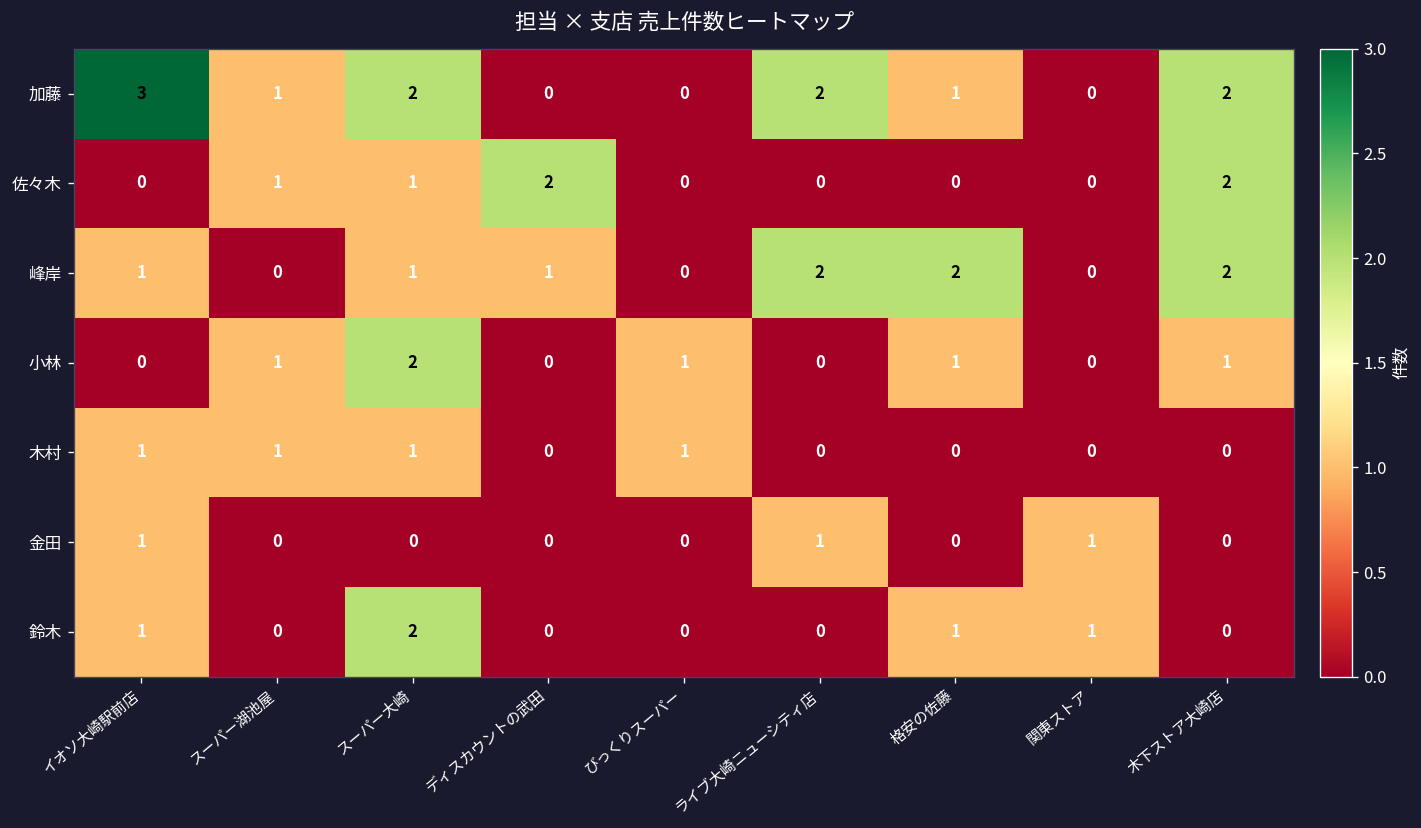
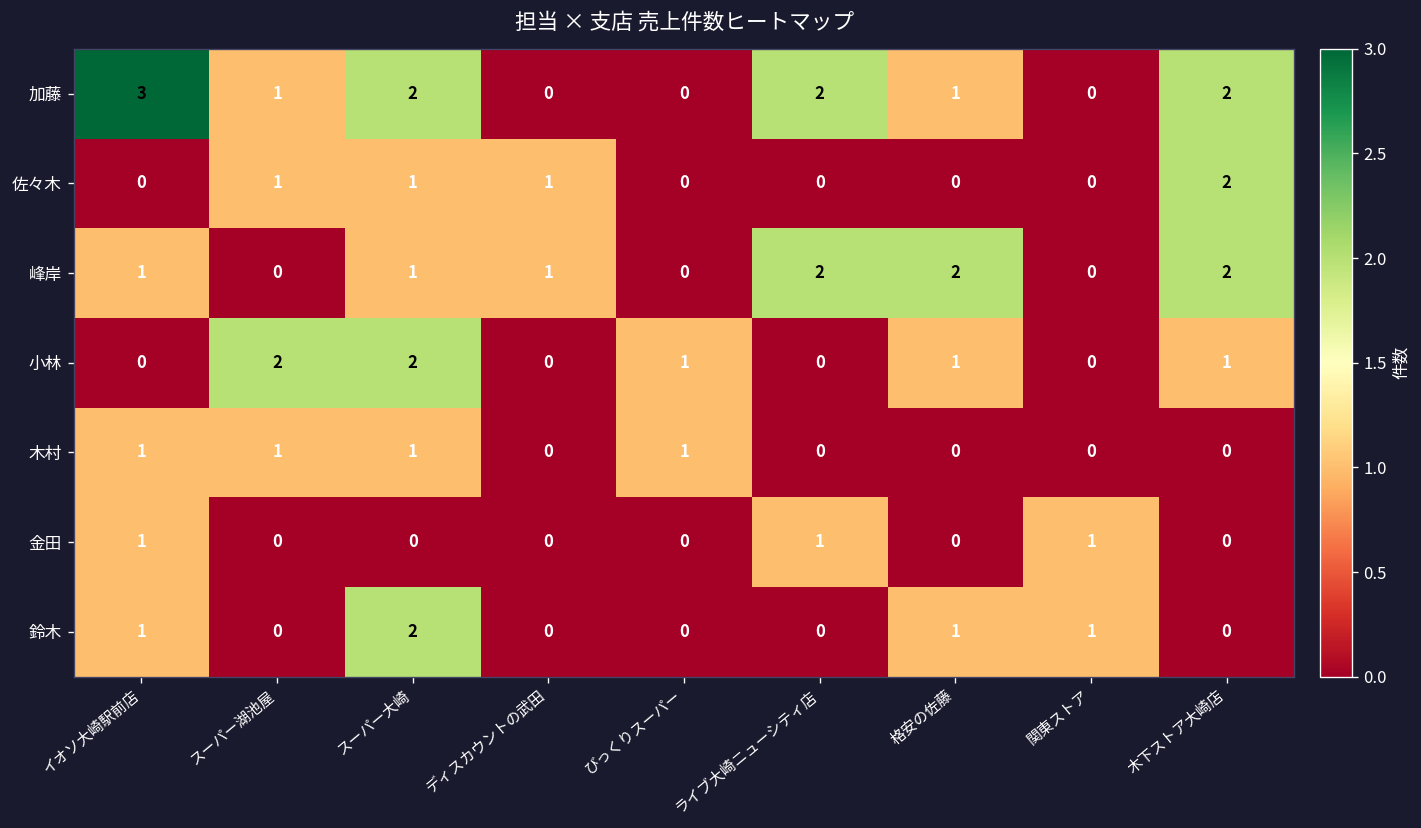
  {
    "加藤": {
      "イオソ大崎駅前店": 3,
      "スーパー湖池屋": 1,
      "スーパー大崎": 2,
      "ディスカウントの武田": 0,
      "びっくりスーパー": 0,
      "ライブ大崎ニューシティ店": 2,
      "格安の佐藤": 1,
      "関東ストア": 0,
      "木下ストア大崎店": 2
    },
    "佐々木": {
      "イオソ大崎駅前店": 0,
      "スーパー湖池屋": 1,
      "スーパー大崎": 1,
-     "ディスカウントの武田": 2,
+     "ディスカウントの武田": 1,
      "びっくりスーパー": 0,
      "ライブ大崎ニューシティ店": 0,
      "格安の佐藤": 0,
      "関東ストア": 0,
      "木下ストア大崎店": 2
    },
    "峰岸": {
      "イオソ大崎駅前店": 1,
      "スーパー湖池屋": 0,
      "スーパー大崎": 1,
      "ディスカウントの武田": 1,
      "びっくりスーパー": 0,
      "ライブ大崎ニューシティ店": 2,
      "格安の佐藤": 2,
      "関東ストア": 0,
      "木下ストア大崎店": 2
    },
    "小林": {
      "イオソ大崎駅前店": 0,
-     "スーパー湖池屋": 1,
+     "スーパー湖池屋": 2,
      "スーパー大崎": 2,
      "ディスカウントの武田": 0,
      "びっくりスーパー": 1,
      "ライブ大崎ニューシティ店": 0,
      "格安の佐藤": 1,
      "関東ストア": 0,
      "木下ストア大崎店": 1
    },
    "木村": {
      "イオソ大崎駅前店": 1,
      "スーパー湖池屋": 1,
      "スーパー大崎": 1,
      "ディスカウントの武田": 0,
      "びっくりスーパー": 1,
      "ライブ大崎ニューシティ店": 0,
      "格安の佐藤": 0,
      "関東ストア": 0,
      "木下ストア大崎店": 0
    },
    "金田": {
      "イオソ大崎駅前店": 1,
      "スーパー湖池屋": 0,
      "スーパー大崎": 0,
      "ディスカウントの武田": 0,
      "びっくりスーパー": 0,
      "ライブ大崎ニューシティ店": 1,
      "格安の佐藤": 0,
      "関東ストア": 1,
      "木下ストア大崎店": 0
    },
    "鈴木": {
      "イオソ大崎駅前店": 1,
      "スーパー湖池屋": 0,
      "スーパー大崎": 2,
      "ディスカウントの武田": 0,
      "びっくりスーパー": 0,
      "ライブ大崎ニューシティ店": 0,
      "格安の佐藤": 1,
      "関東ストア": 1,
      "木下ストア大崎店": 0
    }
  }
